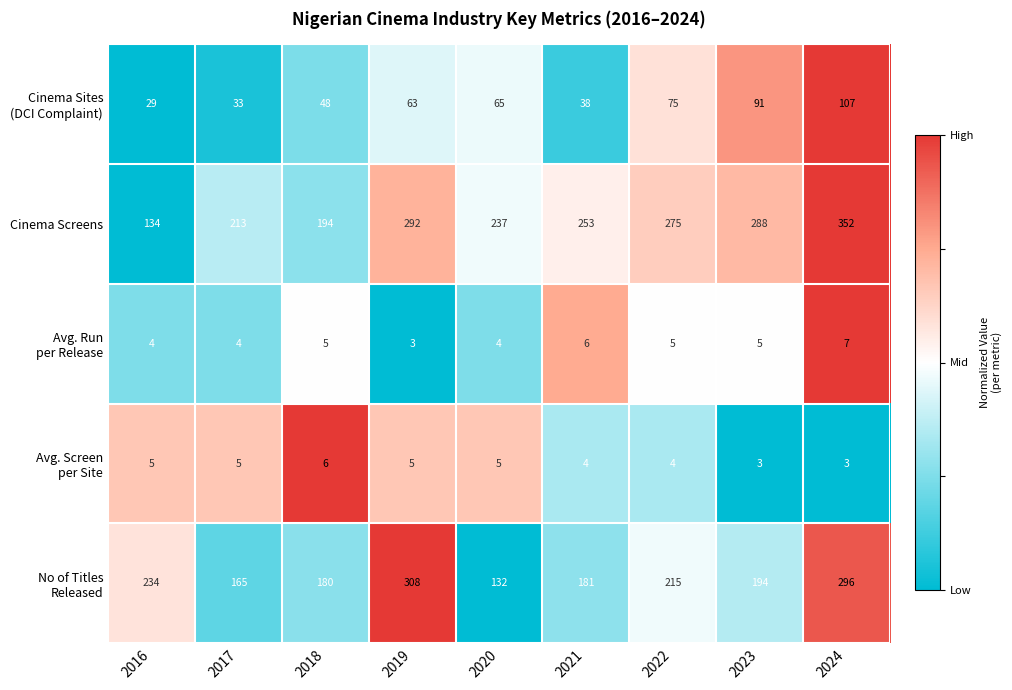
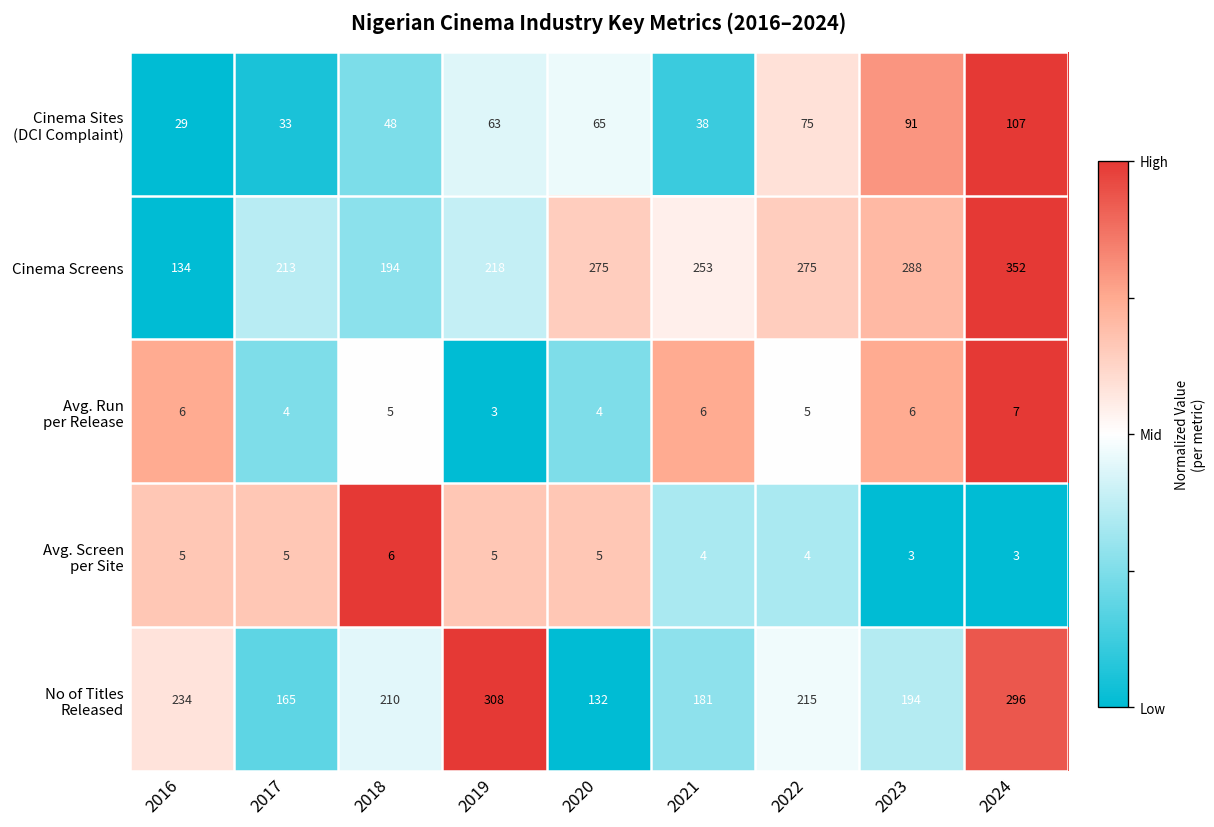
  {
    "Cinema Sites (DCI Complaint)": {
      "2016": 29,
      "2017": 33,
      "2018": 48,
      "2019": 63,
      "2020": 65,
      "2021": 38,
      "2022": 75,
      "2023": 91,
      "2024": 107
    },
    "Cinema Screens": {
      "2016": 134,
      "2017": 213,
      "2018": 194,
-     "2019": 292,
-     "2020": 237,
+     "2019": 218,
+     "2020": 275,
      "2021": 253,
      "2022": 275,
      "2023": 288,
      "2024": 352
    },
    "Avg. Run per Release": {
-     "2016": 4,
+     "2016": 6,
      "2017": 4,
      "2018": 5,
      "2019": 3,
      "2020": 4,
      "2021": 6,
      "2022": 5,
-     "2023": 5,
+     "2023": 6,
      "2024": 7
    },
    "Avg. Screen per Site": {
      "2016": 5,
      "2017": 5,
      "2018": 6,
      "2019": 5,
      "2020": 5,
      "2021": 4,
      "2022": 4,
      "2023": 3,
      "2024": 3
    },
    "No of Titles Released": {
      "2016": 234,
      "2017": 165,
-     "2018": 180,
+     "2018": 210,
      "2019": 308,
      "2020": 132,
      "2021": 181,
      "2022": 215,
      "2023": 194,
      "2024": 296
    }
  }
